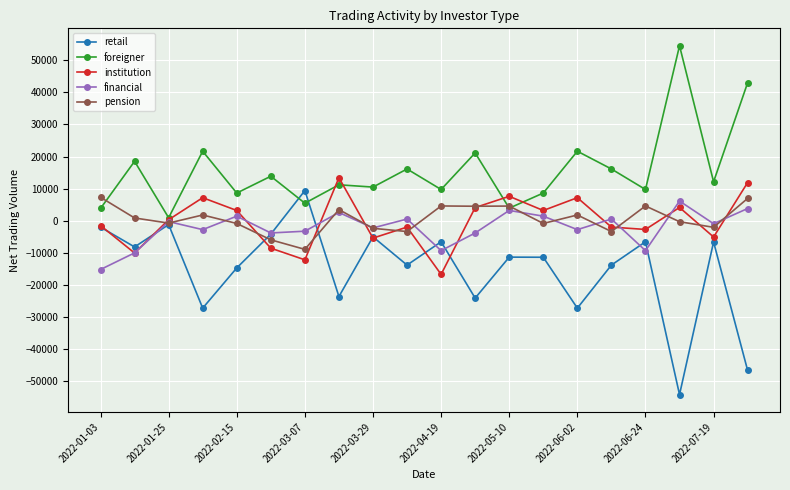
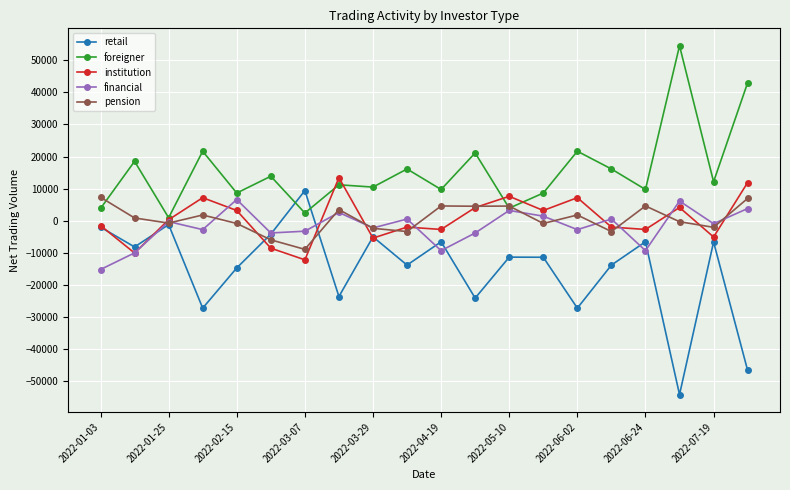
  {
    "retail": {
      "2022-02-15": -15000,
      "2022-03-07": 9000,
      "2022-04-19": -7000,
      "2022-05-10": -11000,
      "2022-06-02": -27000,
      "2022-06-24": -7000,
      "2022-07-19": -7000
    },
    "foreigner": {
      "2022-01-03": 4000,
      "2022-02-15": 9000,
-     "2022-03-07": 5000,
+     "2022-03-07": 2000,
      "2022-03-29": 10000,
      "2022-04-19": 10000,
      "2022-06-02": 22000,
      "2022-06-24": 10000,
      "2022-07-19": 12000
    },
    "institution": {
      "2022-02-15": 3000,
      "2022-03-07": -12000,
-     "2022-04-19": -17000,
+     "2022-04-19": -3000,
      "2022-05-10": 8000,
      "2022-06-02": 7000,
      "2022-06-24": -3000,
      "2022-07-19": -5000
    },
    "financial": {
      "2022-01-03": -15000,
-     "2022-02-15": 1000,
+     "2022-02-15": 7000,
      "2022-03-07": -3000,
      "2022-04-19": -9000,
      "2022-06-02": -3000,
      "2022-06-24": -9000,
      "2022-07-19": -1000
    },
    "pension": {
      "2022-01-03": 7000,
      "2022-02-15": -1000,
      "2022-03-07": -9000,
      "2022-04-19": 5000,
      "2022-06-02": 2000,
      "2022-06-24": 5000,
      "2022-07-19": -2000
    }
  }
